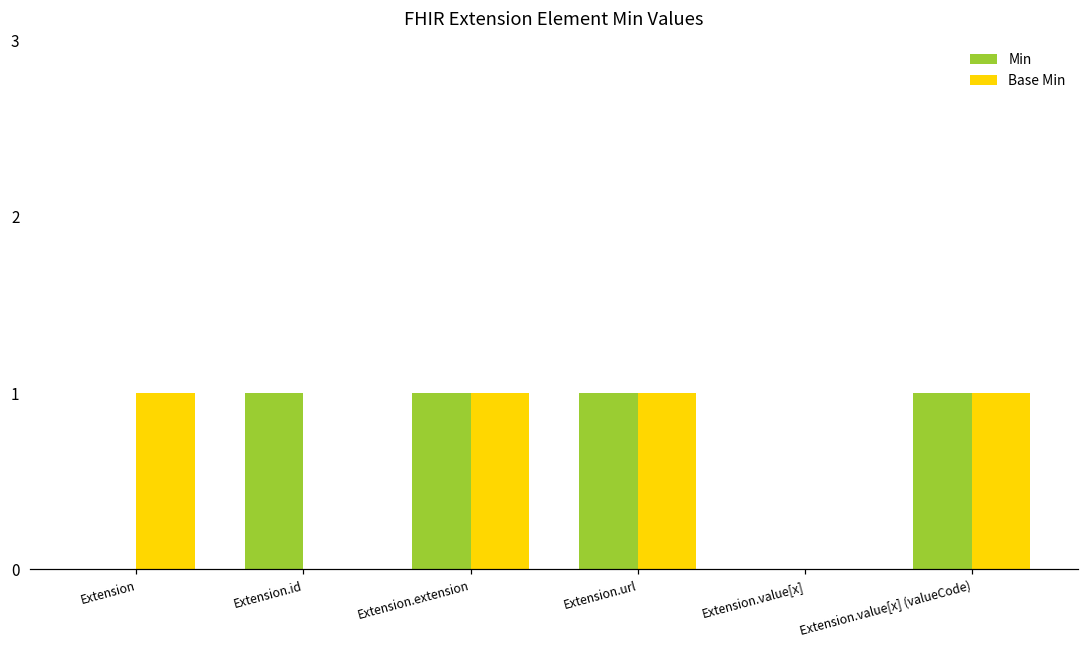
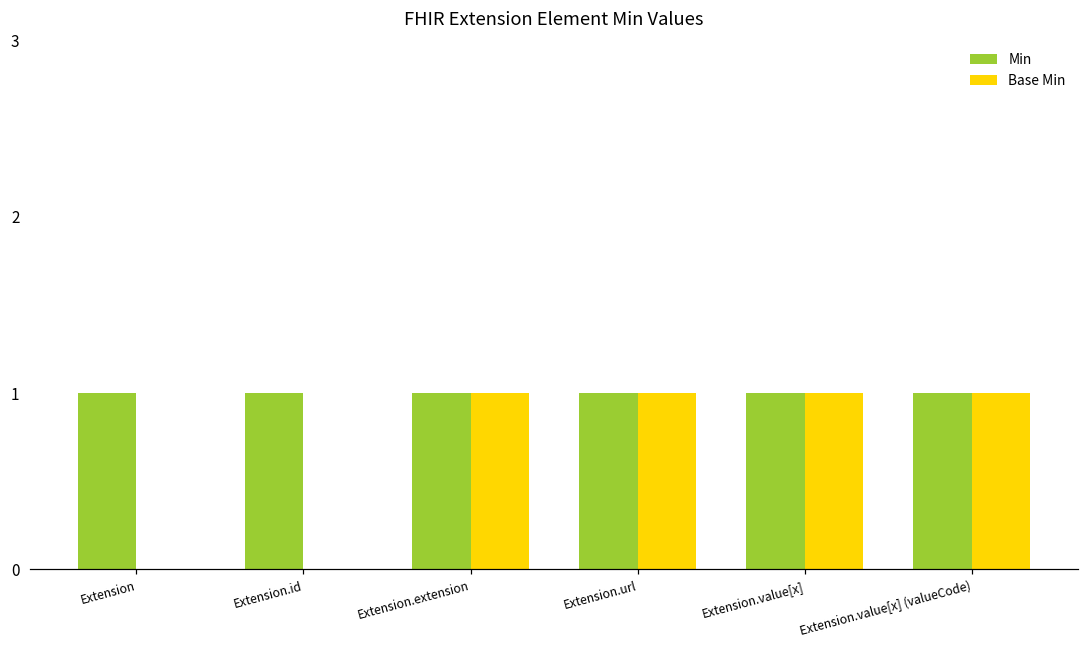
  {
    "Min": {
-     "Extension": 0,
+     "Extension": 1,
      "Extension.id": 1,
      "Extension.extension": 1,
      "Extension.url": 1,
-     "Extension.value[x]": 0,
+     "Extension.value[x]": 1,
      "Extension.value[x] (valueCode)": 1
    },
    "Base Min": {
-     "Extension": 1,
+     "Extension": 0,
      "Extension.id": 0,
      "Extension.extension": 1,
      "Extension.url": 1,
-     "Extension.value[x]": 0,
+     "Extension.value[x]": 1,
      "Extension.value[x] (valueCode)": 1
    }
  }
